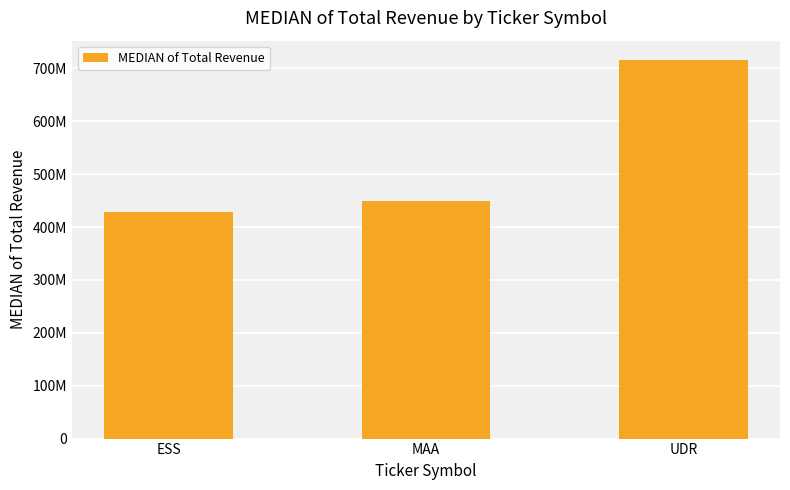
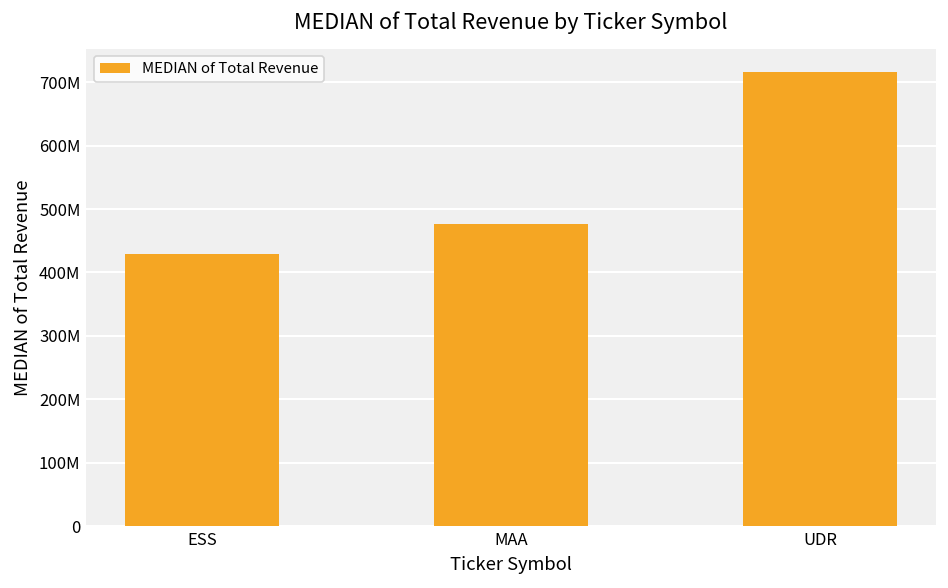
  {
    "ESS": 430000000,
-   "MAA": 450000000,
+   "MAA": 480000000,
    "UDR": 720000000
  }
